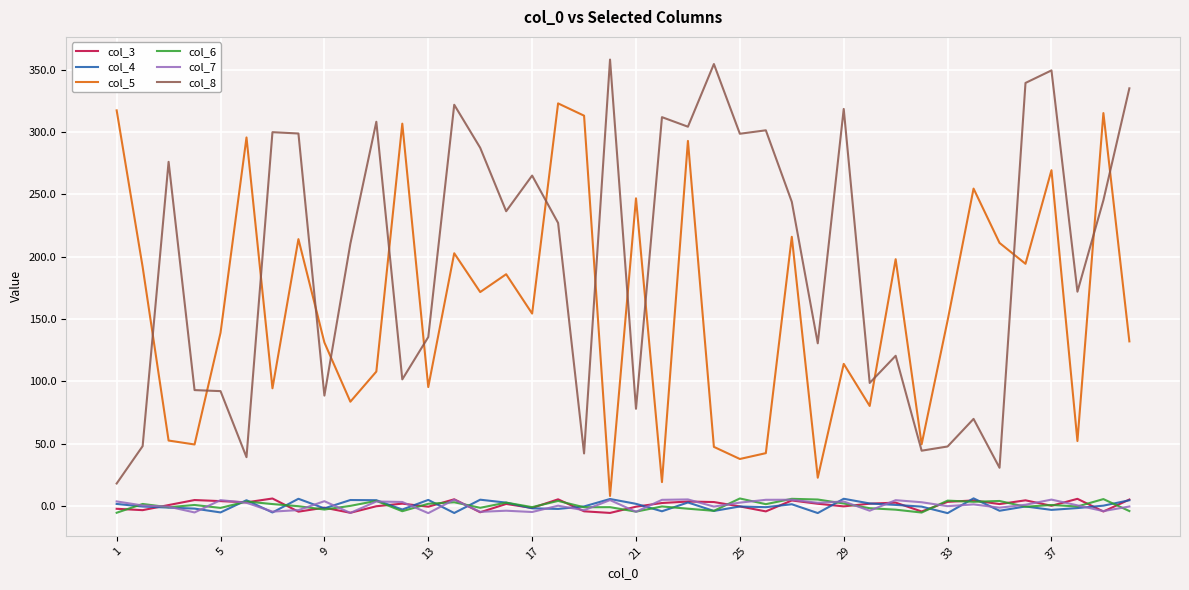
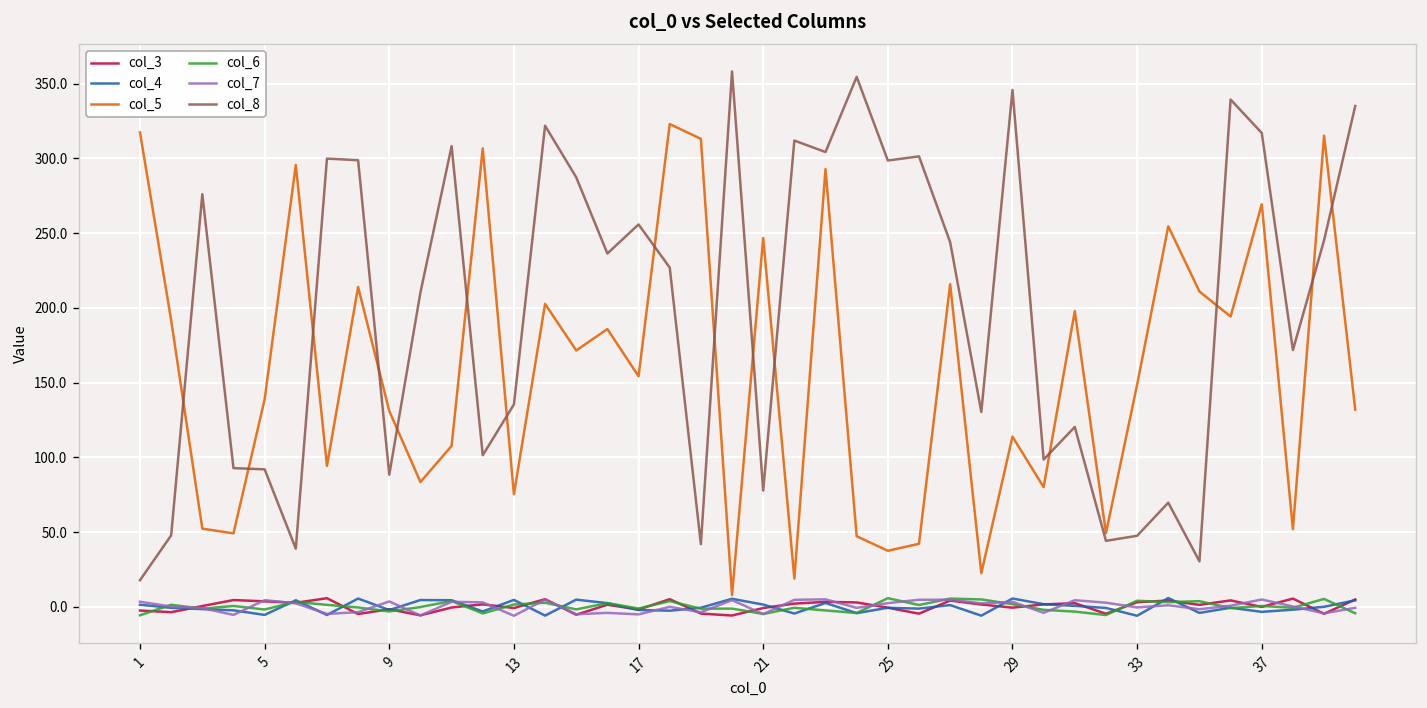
  {
    "col_3": {
      "1": -2,
      "13": -1,
      "21": -1,
      "29": 0
    },
    "col_4": {
      "5": -5,
      "13": 5,
      "21": 2,
      "29": 6,
      "33": -6,
      "37": -3
    },
    "col_5": {
      "1": 317,
      "5": 139,
      "9": 131,
-     "13": 95,
+     "13": 75,
      "17": 154,
      "21": 247,
      "25": 38,
      "29": 114,
      "33": 149,
      "37": 269
    },
    "col_6": {
      "1": -6,
      "5": -2,
      "13": 2,
      "25": 6
    },
    "col_7": {
      "9": 4,
      "13": -6,
      "17": -5,
      "25": 3,
      "33": 0,
      "37": 5
    },
    "col_8": {
      "1": 18,
      "5": 92,
      "9": 88,
      "13": 135,
-     "17": 265,
+     "17": 256,
      "21": 78,
      "25": 299,
-     "29": 318,
+     "29": 346,
      "33": 48,
-     "37": 349
+     "37": 317
    }
  }
